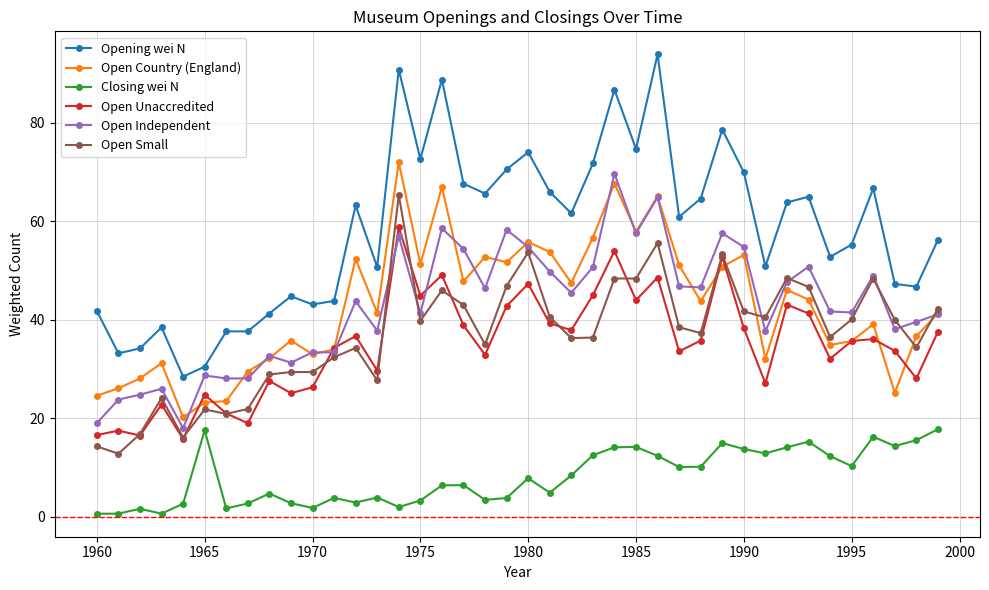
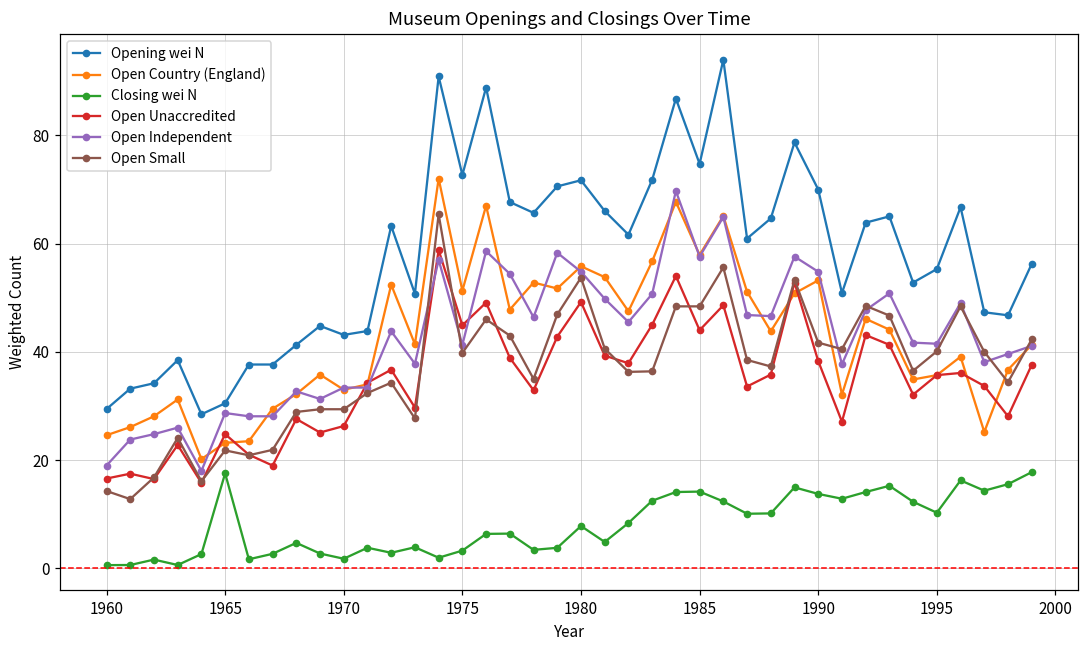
  {
    "Opening wei N": {
-     "1960": 42,
+     "1960": 29,
      "1965": 31,
      "1970": 43,
      "1975": 73,
-     "1980": 74,
+     "1980": 72,
      "1985": 75,
      "1990": 70,
      "1995": 55
    },
    "Open Country (England)": {
      "1960": 25,
      "1965": 23,
      "1975": 51,
      "1980": 56,
      "1990": 53
    },
    "Closing wei N": {
      "1960": 1,
      "1965": 18,
      "1970": 2,
      "1975": 3,
      "1980": 8,
      "1985": 14,
      "1990": 14,
      "1995": 10
    },
    "Open Unaccredited": {
      "1960": 17,
      "1965": 25,
      "1970": 26,
      "1975": 45,
-     "1980": 47,
+     "1980": 49,
      "1985": 44,
      "1990": 38
    },
    "Open Independent": {
      "1960": 19,
      "1965": 29,
      "1975": 41,
      "1980": 55,
      "1990": 55,
      "1995": 42
    },
    "Open Small": {
      "1960": 14,
      "1965": 22,
      "1970": 29,
      "1975": 40,
      "1980": 54,
      "1985": 48,
      "1990": 42,
      "1995": 40
    }
  }
